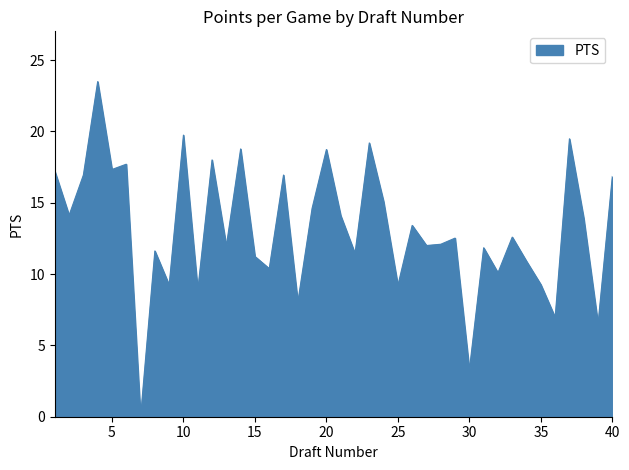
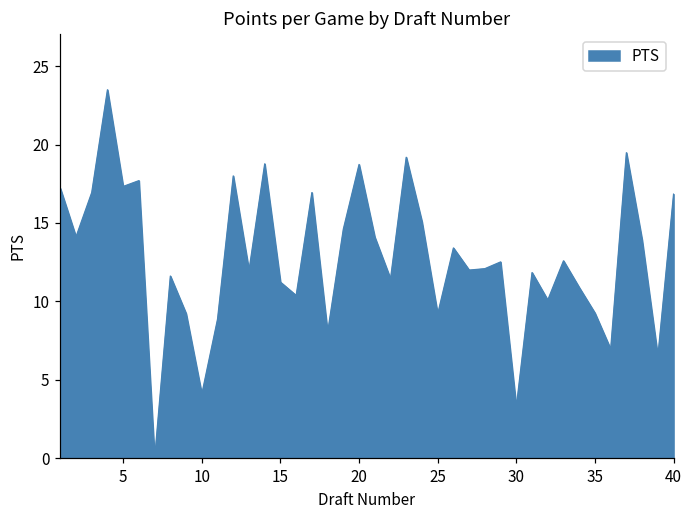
  {
    "5": 17.3,
-   "10": 19.7,
+   "10": 4.1,
    "15": 11.2,
    "20": 18.7,
    "25": 9.2,
    "30": 3.3,
    "35": 9.3,
    "40": 16.8
  }
